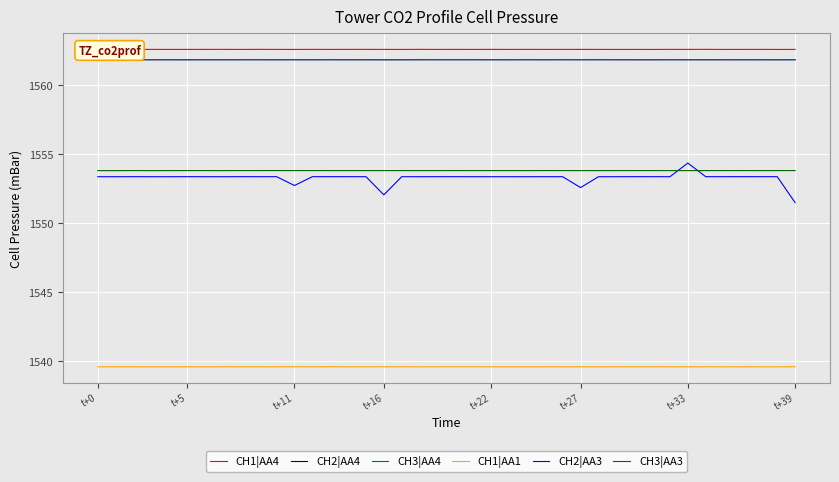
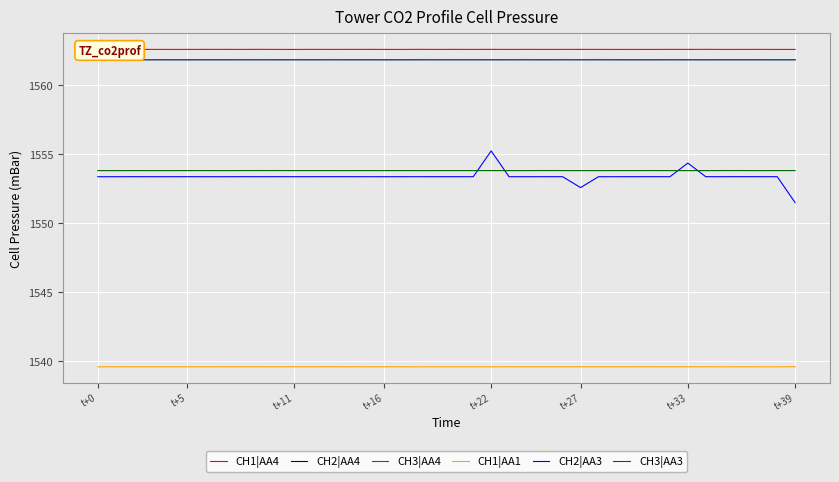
  {
    "CH1|AA4": {
      "t+5": 1562.6,
      "t+11": 1562.6,
      "t+16": 1562.6,
      "t+22": 1562.6,
      "t+27": 1562.6,
      "t+33": 1562.6,
      "t+39": 1562.6
    },
    "CH1|AA1": {
      "t+0": 1539.6,
      "t+5": 1539.6,
      "t+11": 1539.6,
      "t+16": 1539.6,
      "t+22": 1539.6,
      "t+27": 1539.6,
      "t+33": 1539.6,
      "t+39": 1539.6
    },
    "CH2|AA3": {
      "t+0": 1553.3,
      "t+5": 1553.4,
-     "t+11": 1552.7,
-     "t+16": 1552.0,
-     "t+22": 1553.4,
+     "t+11": 1553.4,
+     "t+16": 1553.4,
+     "t+22": 1555.2,
      "t+27": 1552.6,
      "t+33": 1554.3,
      "t+39": 1551.5
    }
  }
